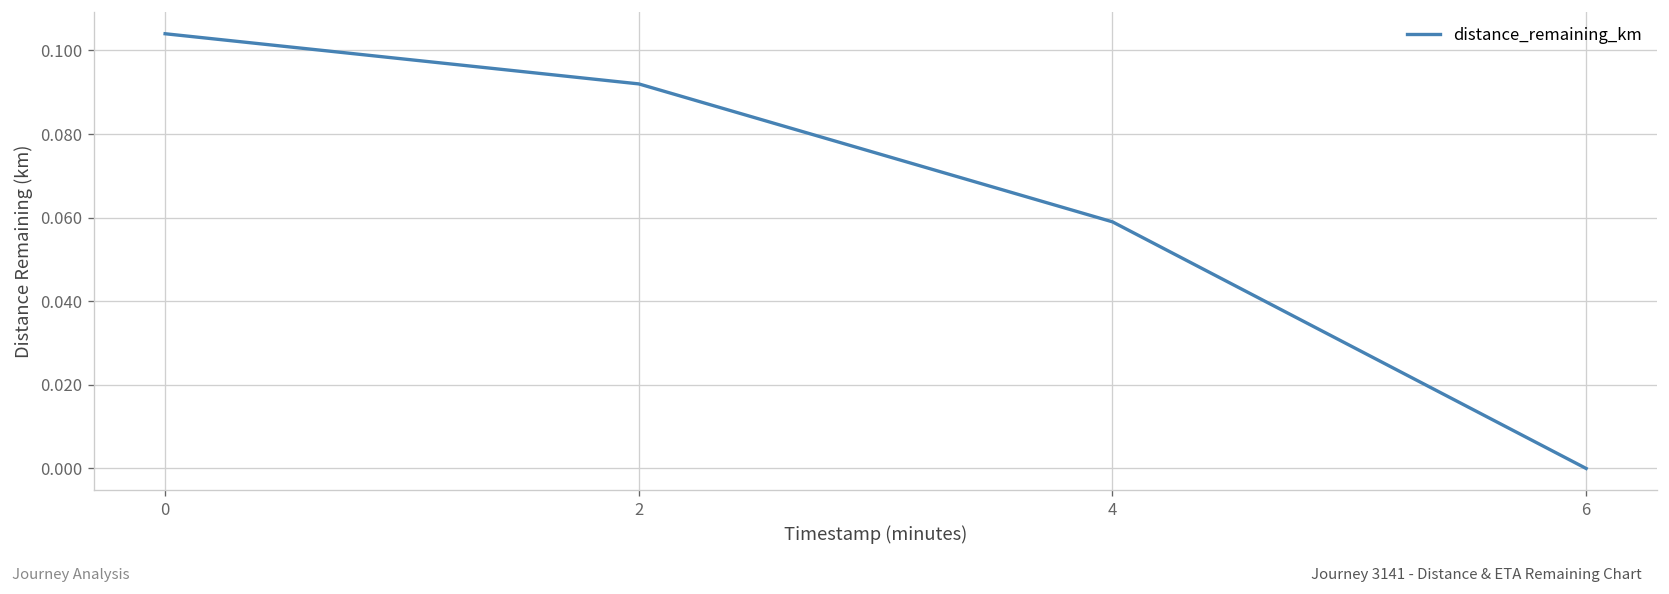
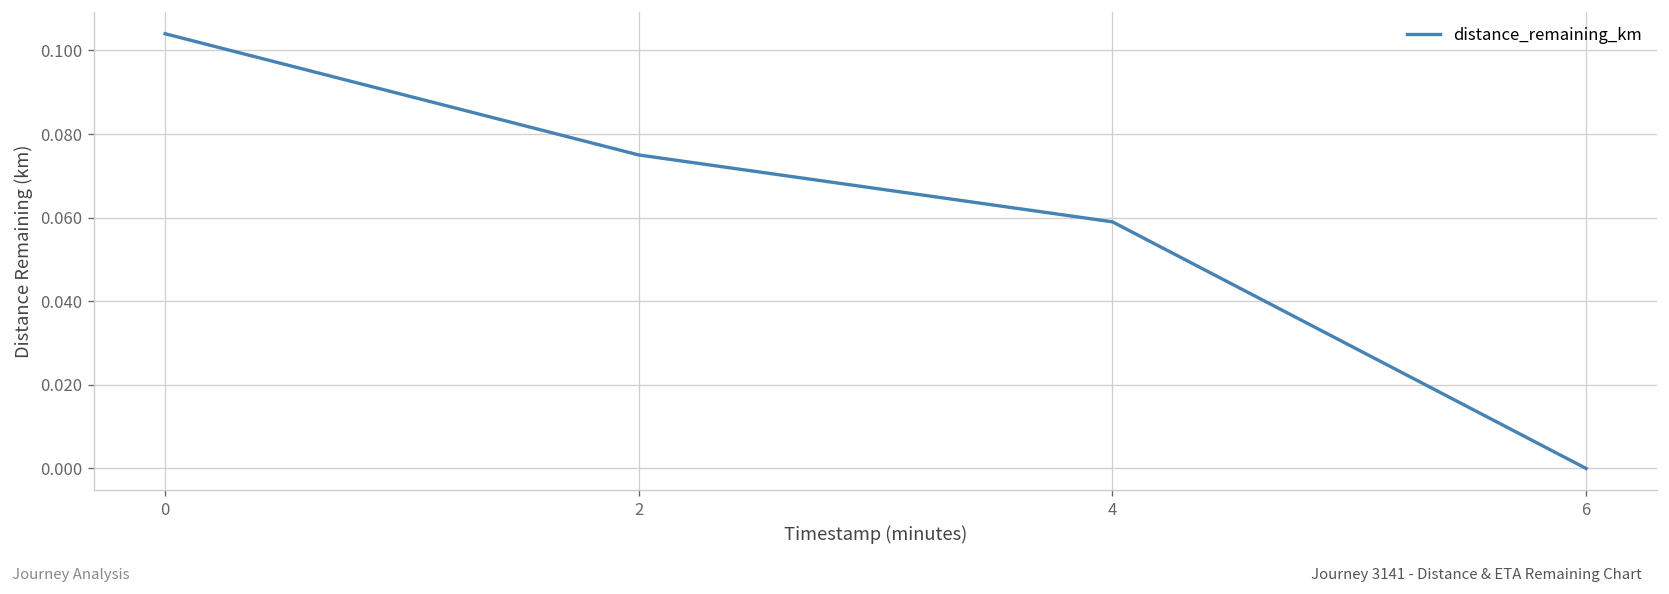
  {
    "0": 0.104,
-   "2": 0.092,
+   "2": 0.075,
    "4": 0.059,
    "6": 0.000
  }
